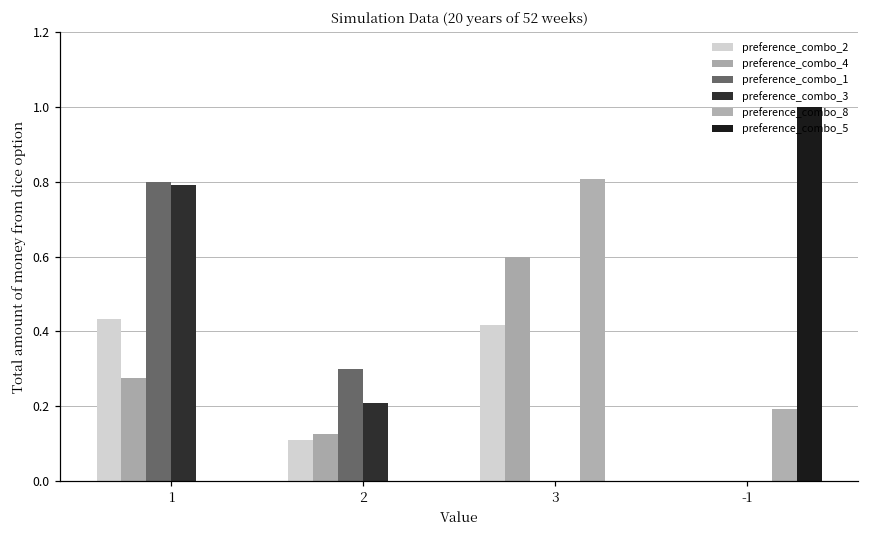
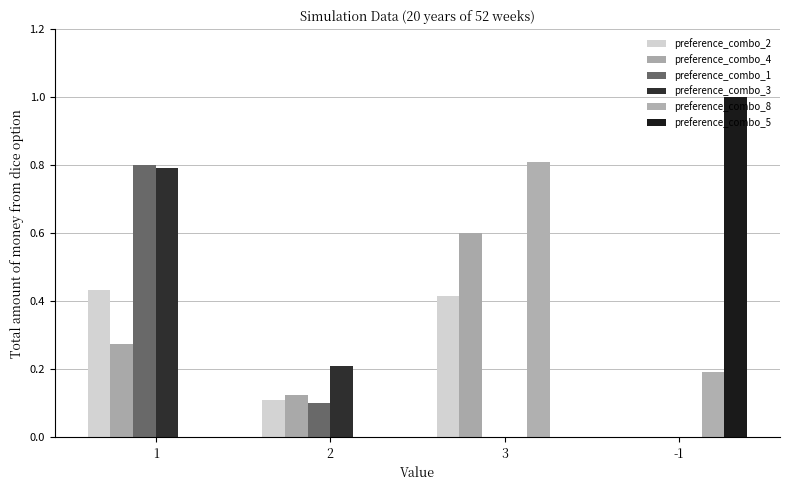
  {
    "preference_combo_2": {
      "1": 0.43,
      "2": 0.11,
      "3": 0.42,
      "-1": 0.0
    },
    "preference_combo_1": {
      "1": 0.8,
-     "2": 0.3,
+     "2": 0.1,
      "3": 0.0,
      "-1": 0.0
    }
  }
